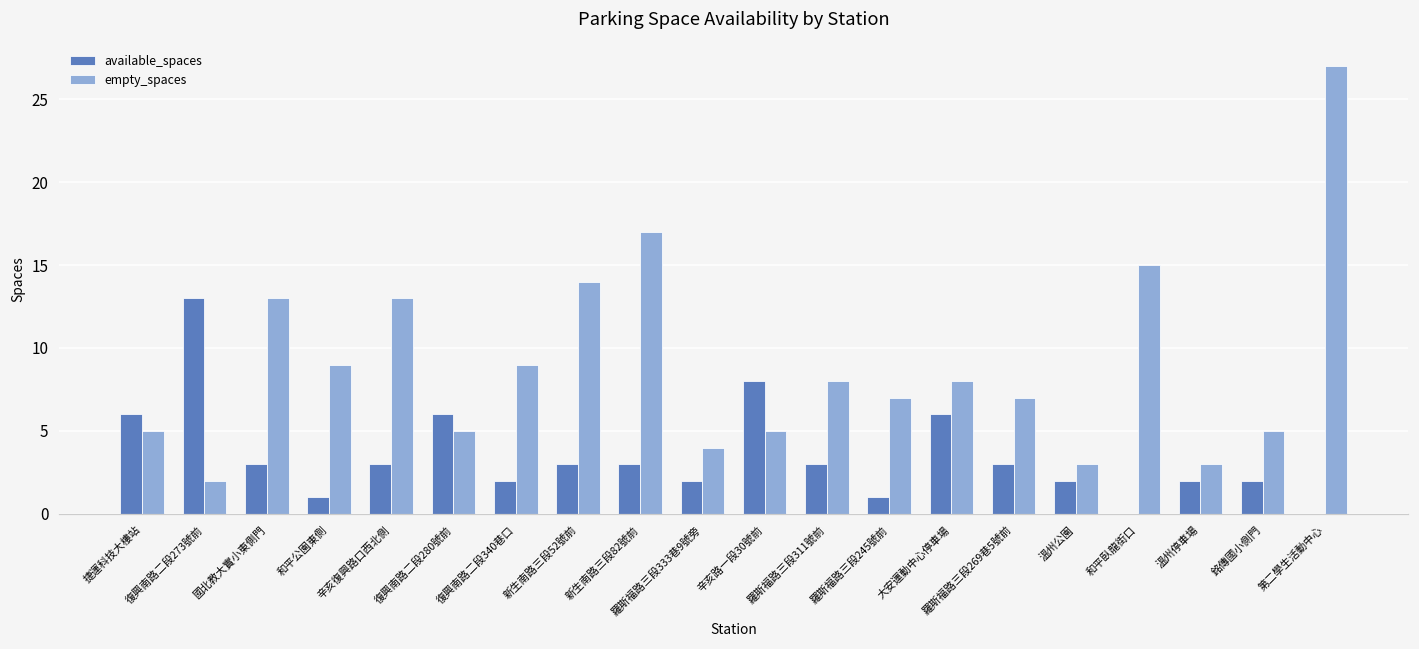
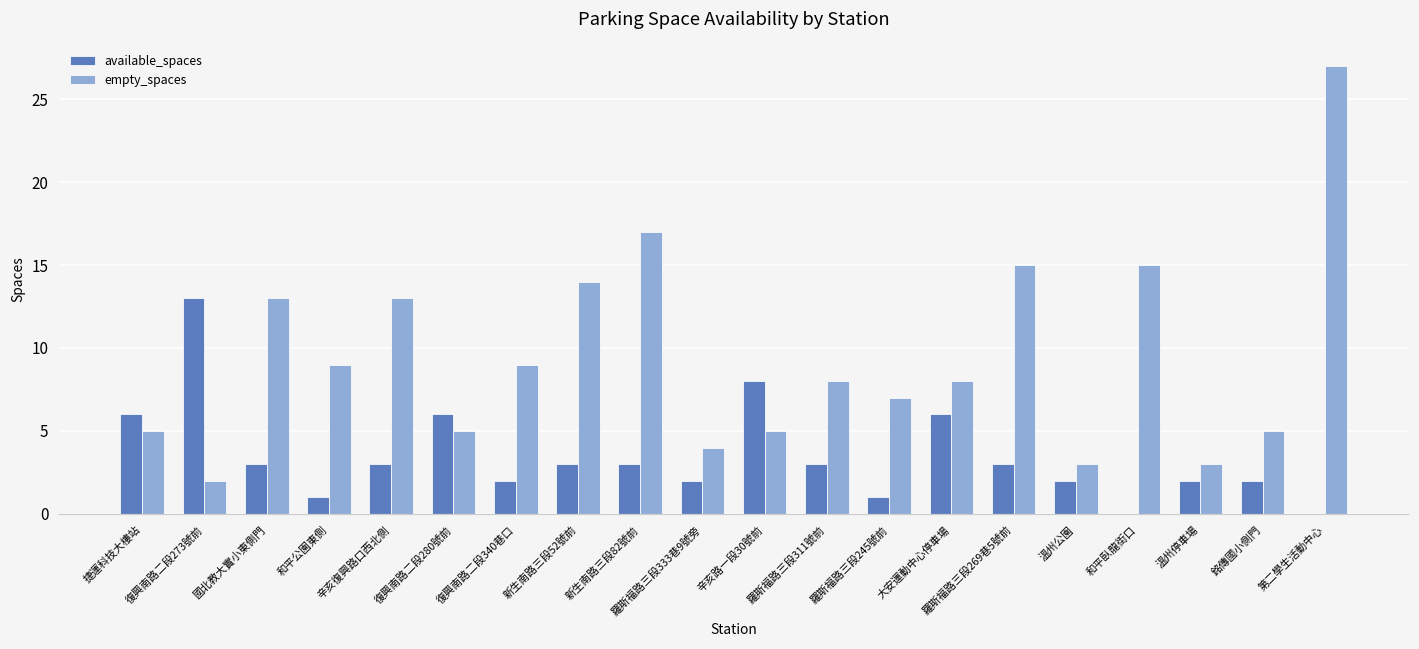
  {
    "available_spaces": {
      "捷運科技大樓站": 6,
      "復興南路二段273號前": 13,
      "國北教大實小東側門": 3,
      "和平公園東側": 1,
      "辛亥復興路口西北側": 3,
      "復興南路二段280號前": 6,
      "復興南路二段340巷口": 2,
      "新生南路三段52號前": 3,
      "新生南路三段82號前": 3,
      "羅斯福路三段333巷9號旁": 2,
      "辛亥路一段30號前": 8,
      "羅斯福路三段311號前": 3,
      "羅斯福路三段245號前": 1,
      "大安運動中心停車場": 6,
      "羅斯福路三段269巷5號前": 3,
      "溫州公園": 2,
      "和平臥龍街口": 0,
      "溫州停車場": 2,
      "銘傳國小側門": 2,
      "第二學生活動中心": 0
    },
    "empty_spaces": {
      "捷運科技大樓站": 5,
      "復興南路二段273號前": 2,
      "國北教大實小東側門": 13,
      "和平公園東側": 9,
      "辛亥復興路口西北側": 13,
      "復興南路二段280號前": 5,
      "復興南路二段340巷口": 9,
      "新生南路三段52號前": 14,
      "新生南路三段82號前": 17,
      "羅斯福路三段333巷9號旁": 4,
      "辛亥路一段30號前": 5,
      "羅斯福路三段311號前": 8,
      "羅斯福路三段245號前": 7,
      "大安運動中心停車場": 8,
-     "羅斯福路三段269巷5號前": 7,
+     "羅斯福路三段269巷5號前": 15,
      "溫州公園": 3,
      "和平臥龍街口": 15,
      "溫州停車場": 3,
      "銘傳國小側門": 5,
      "第二學生活動中心": 27
    }
  }
